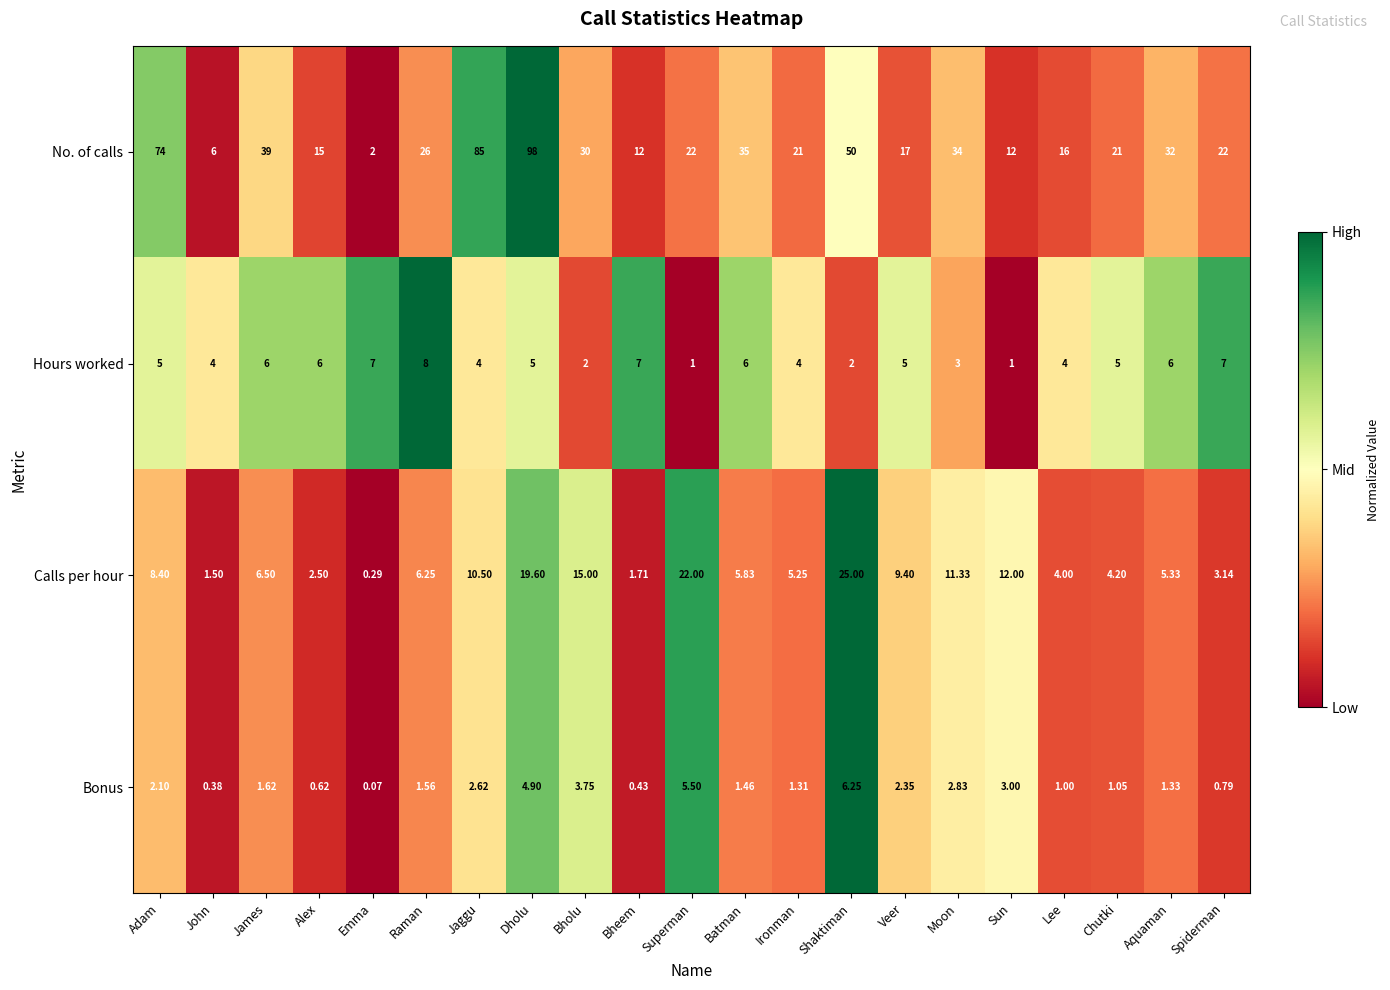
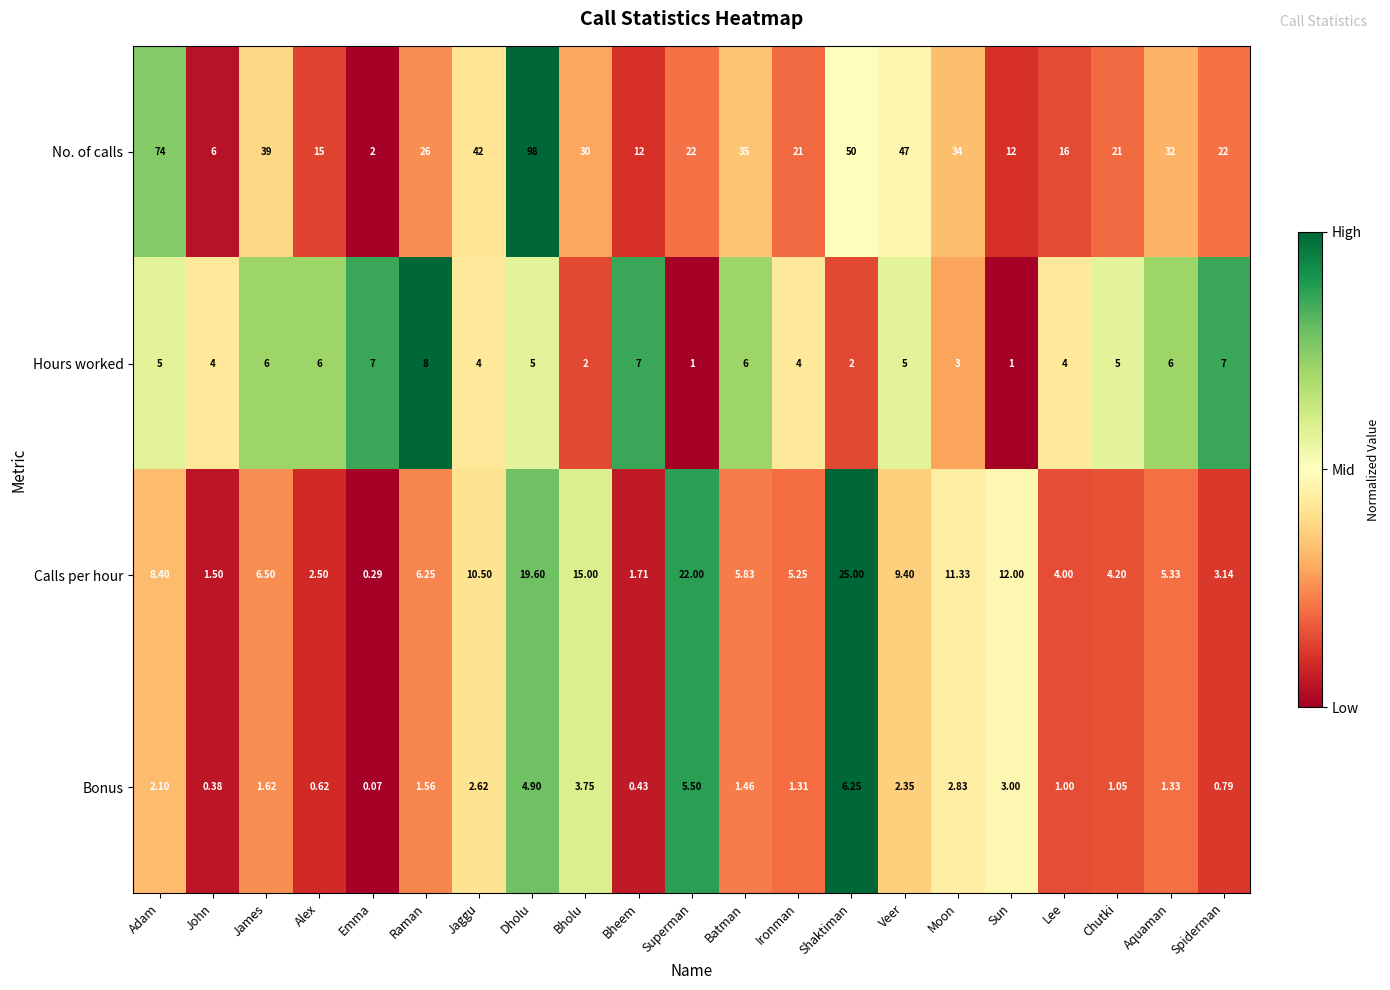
  {
    "No. of calls": {
      "Adam": 74,
      "John": 6,
      "James": 39,
      "Alex": 15,
      "Emma": 2,
      "Raman": 26,
-     "Jaggu": 85,
+     "Jaggu": 42,
      "Dholu": 98,
      "Bholu": 30,
      "Bheem": 12,
      "Superman": 22,
      "Batman": 35,
      "Ironman": 21,
      "Shaktiman": 50,
-     "Veer": 17,
+     "Veer": 47,
      "Moon": 34,
      "Sun": 12,
      "Lee": 16,
      "Chutki": 21,
      "Aquaman": 32,
      "Spiderman": 22
    },
    "Hours worked": {
      "Adam": 5,
      "John": 4,
      "James": 6,
      "Alex": 6,
      "Emma": 7,
      "Raman": 8,
      "Jaggu": 4,
      "Dholu": 5,
      "Bholu": 2,
      "Bheem": 7,
      "Superman": 1,
      "Batman": 6,
      "Ironman": 4,
      "Shaktiman": 2,
      "Veer": 5,
      "Moon": 3,
      "Sun": 1,
      "Lee": 4,
      "Chutki": 5,
      "Aquaman": 6,
      "Spiderman": 7
    },
    "Calls per hour": {
      "Adam": 8.40,
      "John": 1.50,
      "James": 6.50,
      "Alex": 2.50,
      "Emma": 0.29,
      "Raman": 6.25,
      "Jaggu": 10.50,
      "Dholu": 19.60,
      "Bholu": 15.00,
      "Bheem": 1.71,
      "Superman": 22.00,
      "Batman": 5.83,
      "Ironman": 5.25,
      "Shaktiman": 25.00,
      "Veer": 9.40,
      "Moon": 11.33,
      "Sun": 12.00,
      "Lee": 4.00,
      "Chutki": 4.20,
      "Aquaman": 5.33,
      "Spiderman": 3.14
    },
    "Bonus": {
      "Adam": 2.10,
      "John": 0.38,
      "James": 1.62,
      "Alex": 0.62,
      "Emma": 0.07,
      "Raman": 1.56,
      "Jaggu": 2.62,
      "Dholu": 4.90,
      "Bholu": 3.75,
      "Bheem": 0.43,
      "Superman": 5.50,
      "Batman": 1.46,
      "Ironman": 1.31,
      "Shaktiman": 6.25,
      "Veer": 2.35,
      "Moon": 2.83,
      "Sun": 3.00,
      "Lee": 1.00,
      "Chutki": 1.05,
      "Aquaman": 1.33,
      "Spiderman": 0.79
    }
  }
